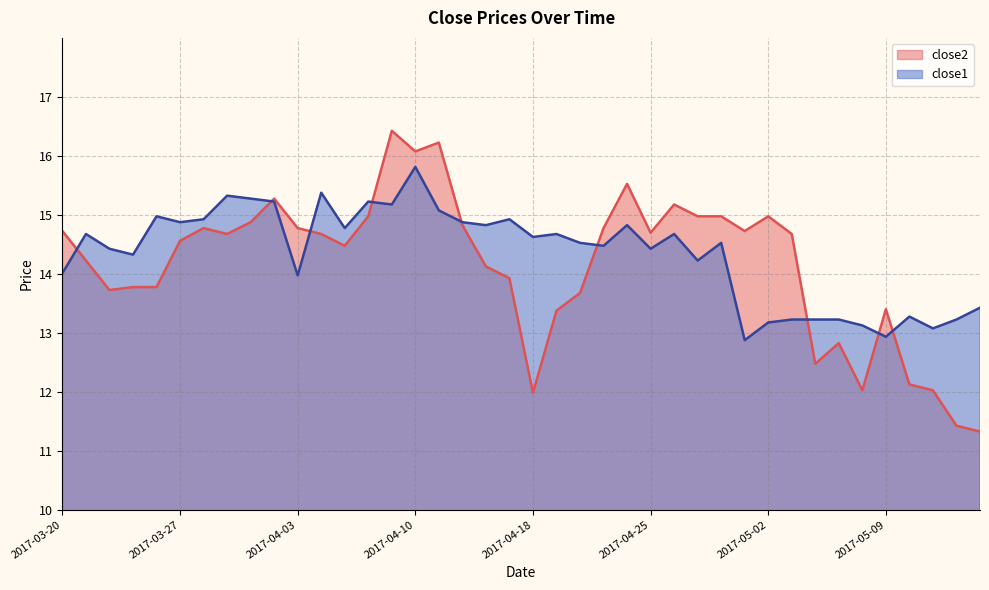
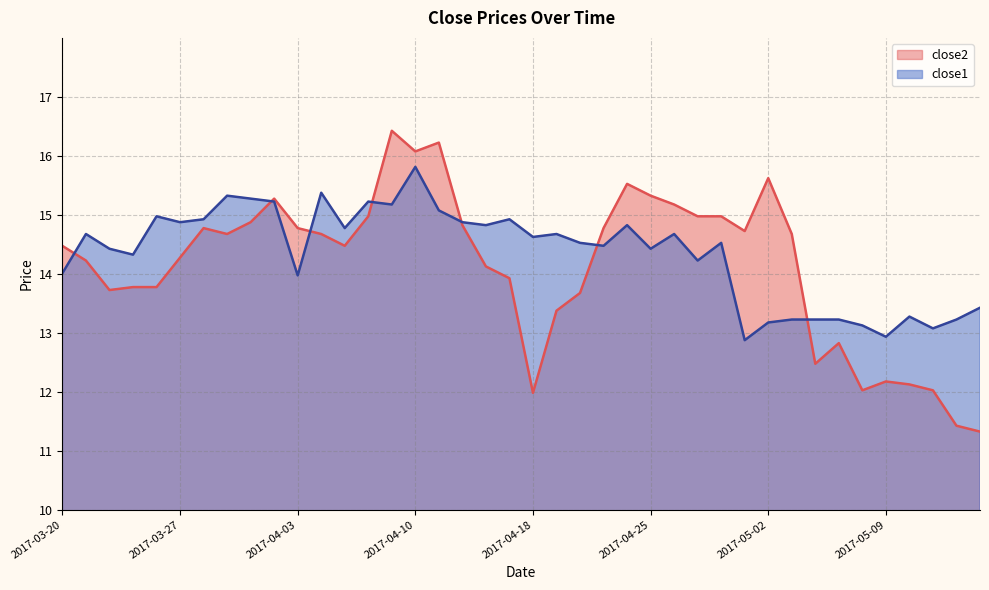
  {
    "close2": {
-     "2017-03-20": 14.7,
-     "2017-03-27": 14.6,
+     "2017-03-20": 14.5,
+     "2017-03-27": 14.3,
      "2017-04-03": 14.8,
      "2017-04-10": 16.1,
      "2017-04-18": 12.0,
-     "2017-04-25": 14.7,
-     "2017-05-02": 15.0,
-     "2017-05-09": 13.4
+     "2017-04-25": 15.3,
+     "2017-05-02": 15.6,
+     "2017-05-09": 12.2
    },
    "close1": {
      "2017-03-20": 14.0,
      "2017-03-27": 14.9,
      "2017-04-03": 14.0,
      "2017-04-10": 15.8,
      "2017-04-18": 14.6,
      "2017-04-25": 14.4,
      "2017-05-02": 13.2,
      "2017-05-09": 12.9
    }
  }
